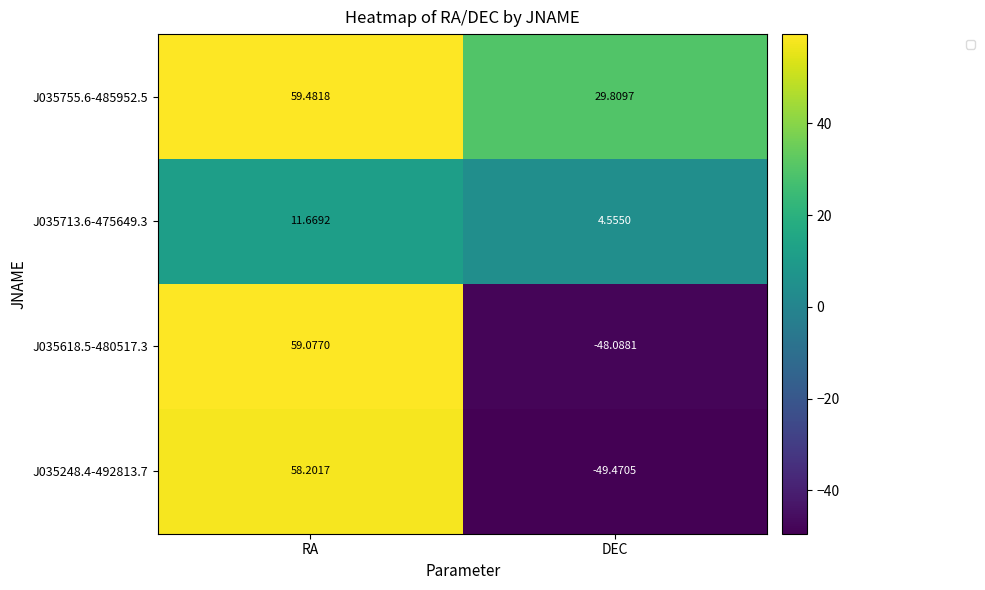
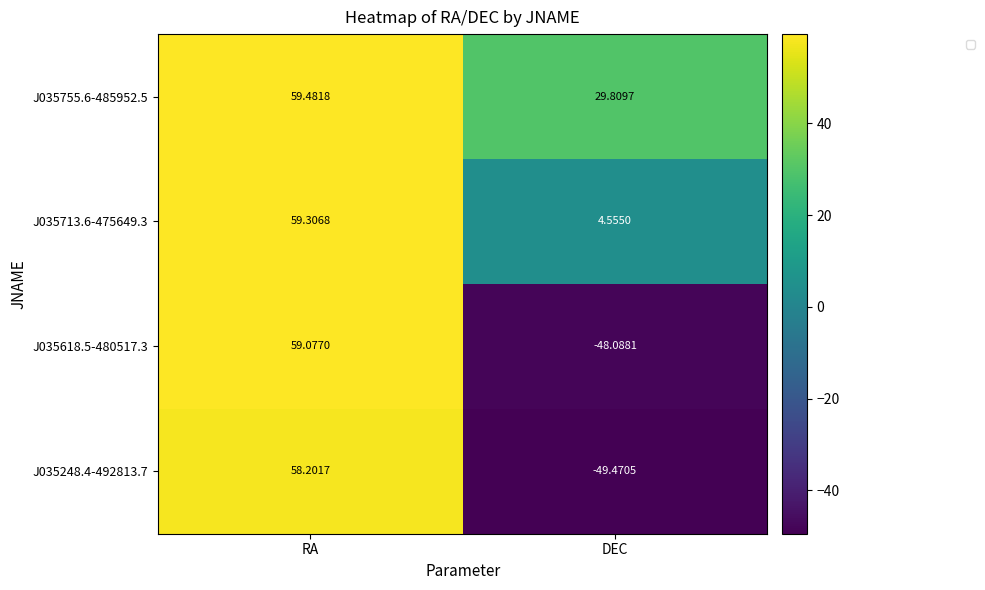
  {
    "J035755.6-485952.5": {
      "RA": 59.4818,
      "DEC": 29.8097
    },
    "J035713.6-475649.3": {
-     "RA": 11.6692,
+     "RA": 59.3068,
      "DEC": 4.5550
    },
    "J035618.5-480517.3": {
      "RA": 59.0770,
      "DEC": -48.0881
    },
    "J035248.4-492813.7": {
      "RA": 58.2017,
      "DEC": -49.4705
    }
  }
